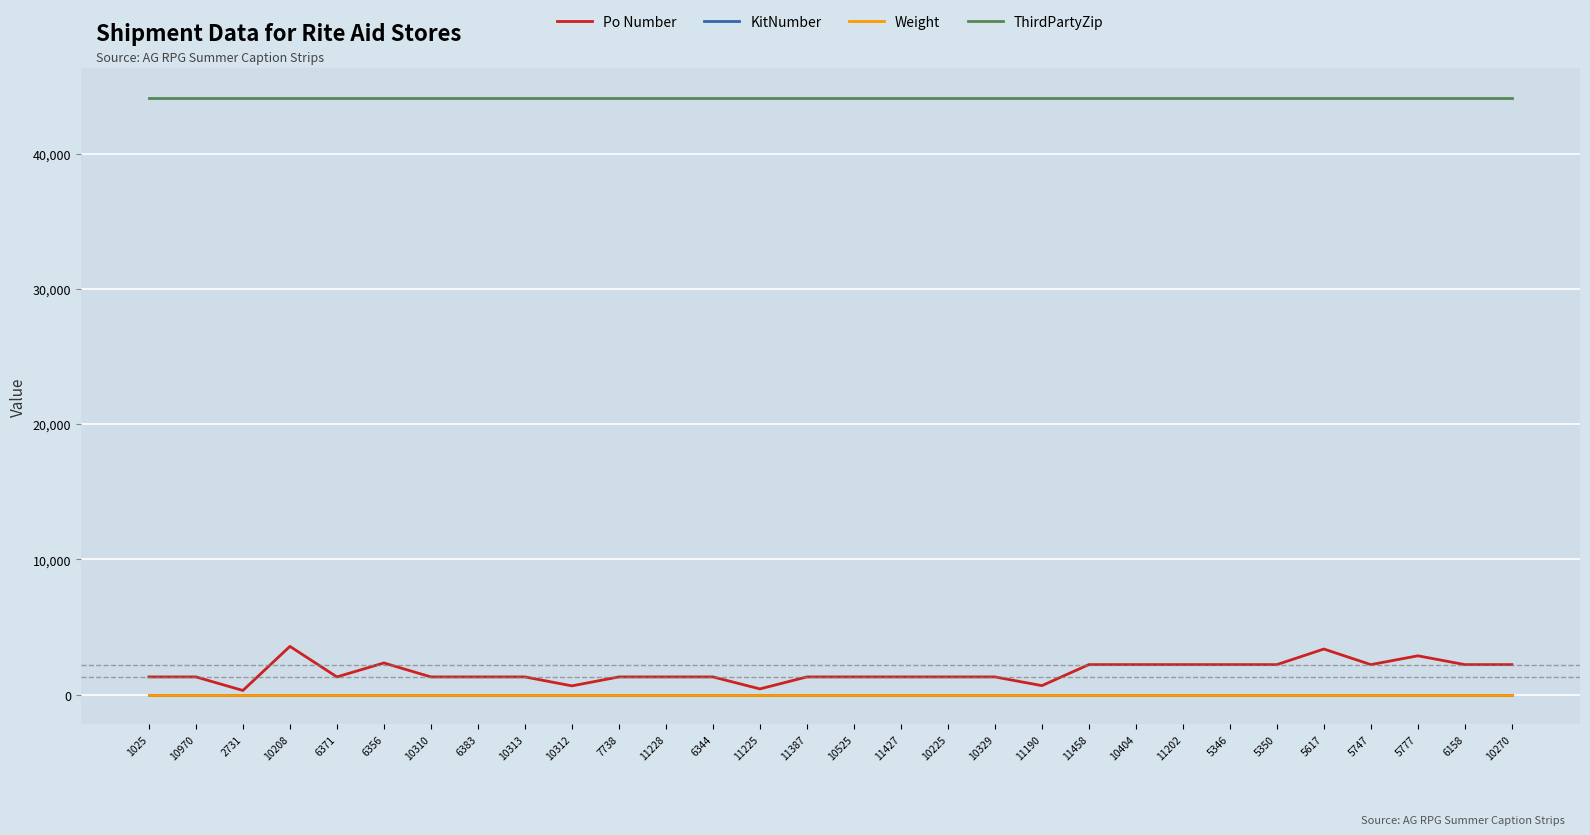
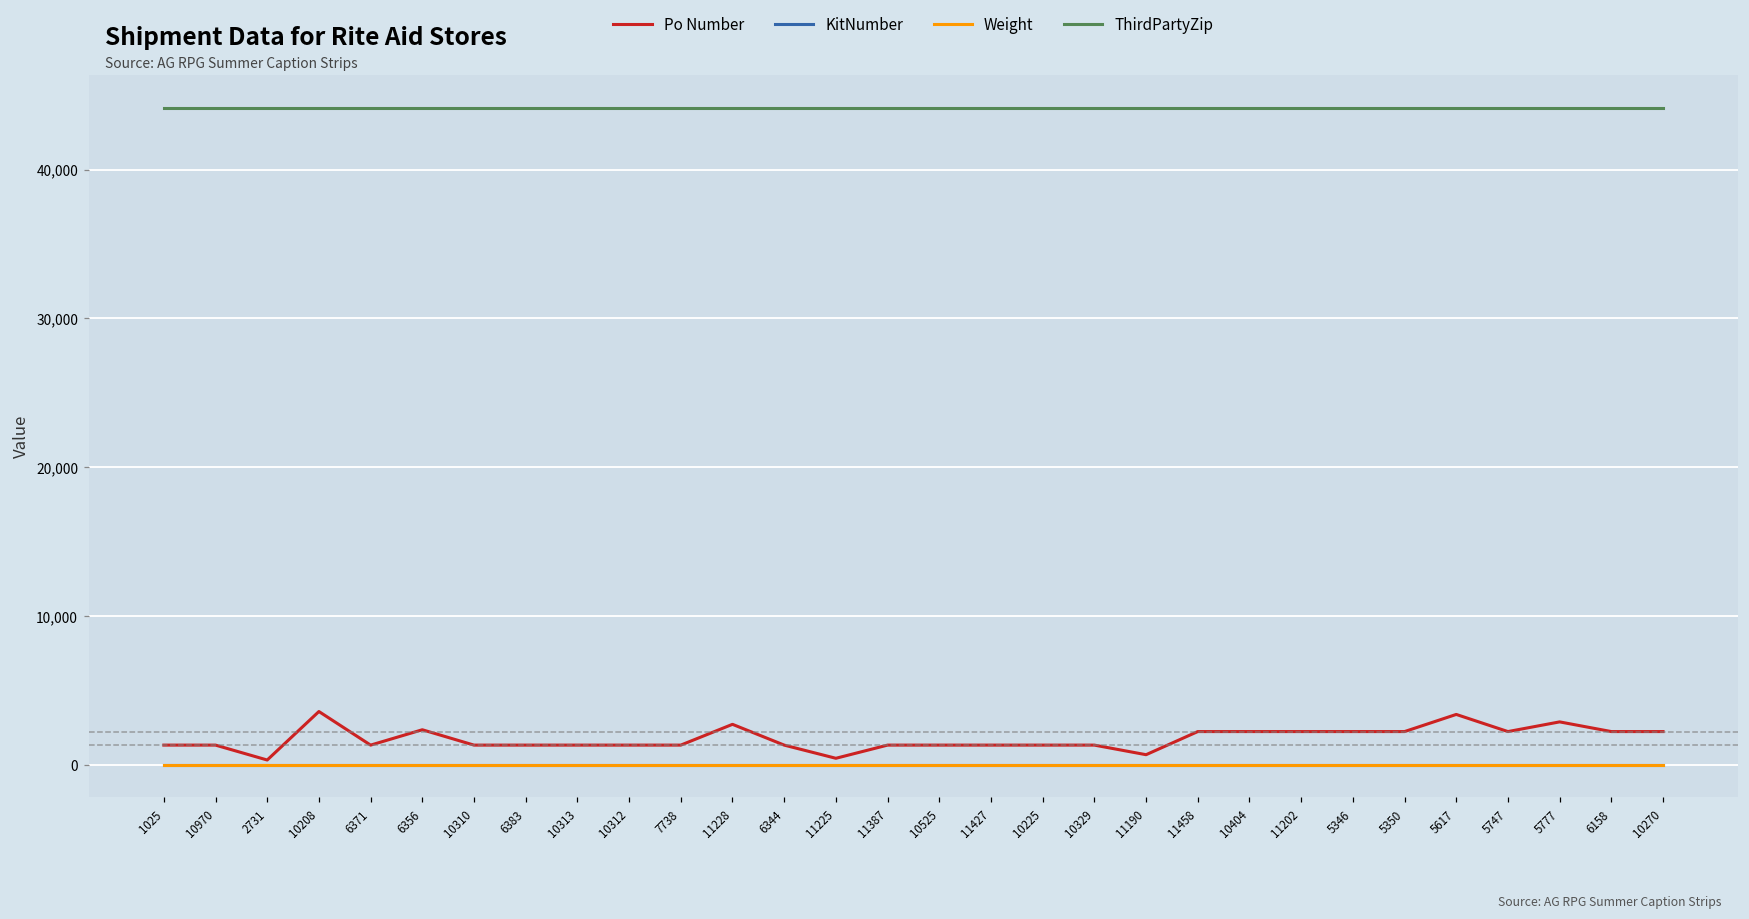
  {
    "Po Number": {
      "1025": "1,300",
      "10970": "1,300",
      "2731": "300",
      "10208": "3,600",
      "6371": "1,300",
      "6356": "2,300",
      "10310": "1,300",
      "6383": "1,300",
      "10313": "1,300",
-     "10312": "700",
+     "10312": "1,300",
      "7738": "1,300",
-     "11228": "1,300",
+     "11228": "2,700",
      "6344": "1,300",
      "11225": "400",
      "11387": "1,300",
      "10525": "1,300",
      "11427": "1,300",
      "10225": "1,300",
      "10329": "1,300",
      "11190": "700",
      "11458": "2,200",
      "10404": "2,200",
      "11202": "2,200",
      "5346": "2,200",
      "5350": "2,200",
      "5617": "3,400",
      "5747": "2,200",
      "5777": "2,900",
      "6158": "2,200",
      "10270": "2,200"
    },
    "Weight": {
      "1025": "0",
      "10970": "0",
      "2731": "0",
      "10208": "0",
      "6371": "0",
      "6356": "0",
      "10310": "0",
      "6383": "0",
      "10313": "0",
      "10312": "0",
      "7738": "0",
      "11228": "0",
      "6344": "0",
      "11225": "0",
      "11387": "0",
      "10525": "0",
      "11427": "0",
      "10225": "0",
      "10329": "0",
      "11190": "0",
      "11458": "0",
      "10404": "0",
      "11202": "0",
      "5346": "0",
      "5350": "0",
      "5617": "0",
      "5747": "0",
      "5777": "0",
      "6158": "0",
      "10270": "0"
    },
    "ThirdPartyZip": {
      "1025": "44,100",
      "10970": "44,100",
      "2731": "44,100",
      "10208": "44,100",
      "6371": "44,100",
      "6356": "44,100",
      "10310": "44,100",
      "6383": "44,100",
      "10313": "44,100",
      "10312": "44,100",
      "7738": "44,100",
      "11228": "44,100",
      "6344": "44,100",
      "11225": "44,100",
      "11387": "44,100",
      "10525": "44,100",
      "11427": "44,100",
      "10225": "44,100",
      "10329": "44,100",
      "11190": "44,100",
      "11458": "44,100",
      "10404": "44,100",
      "11202": "44,100",
      "5346": "44,100",
      "5350": "44,100",
      "5617": "44,100",
      "5747": "44,100",
      "5777": "44,100",
      "6158": "44,100",
      "10270": "44,100"
    }
  }
